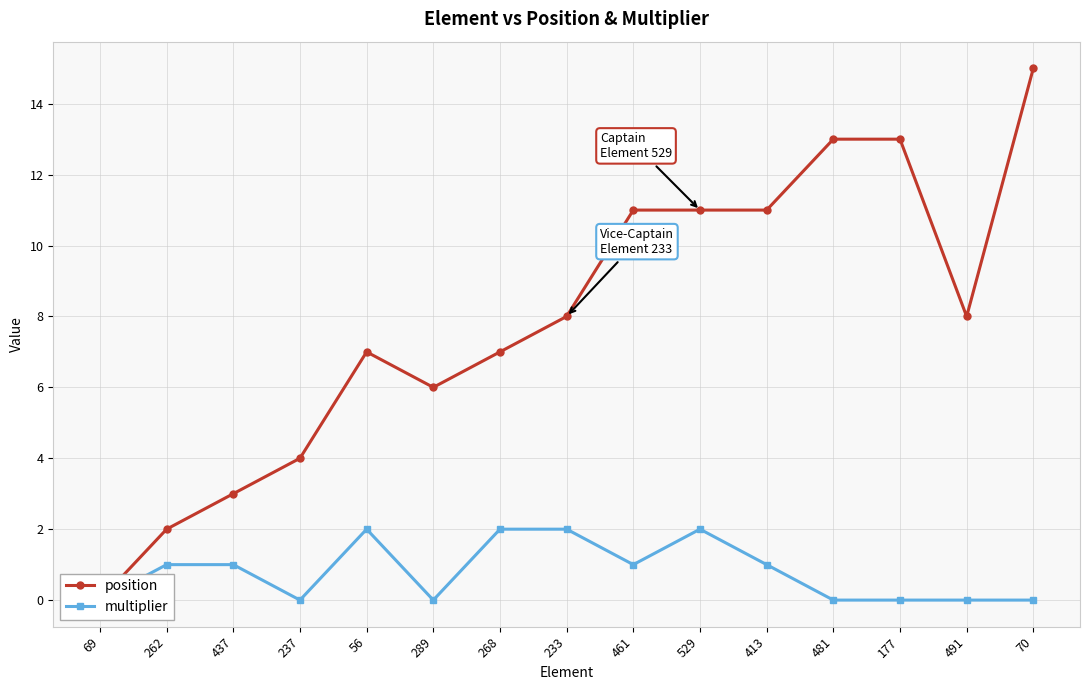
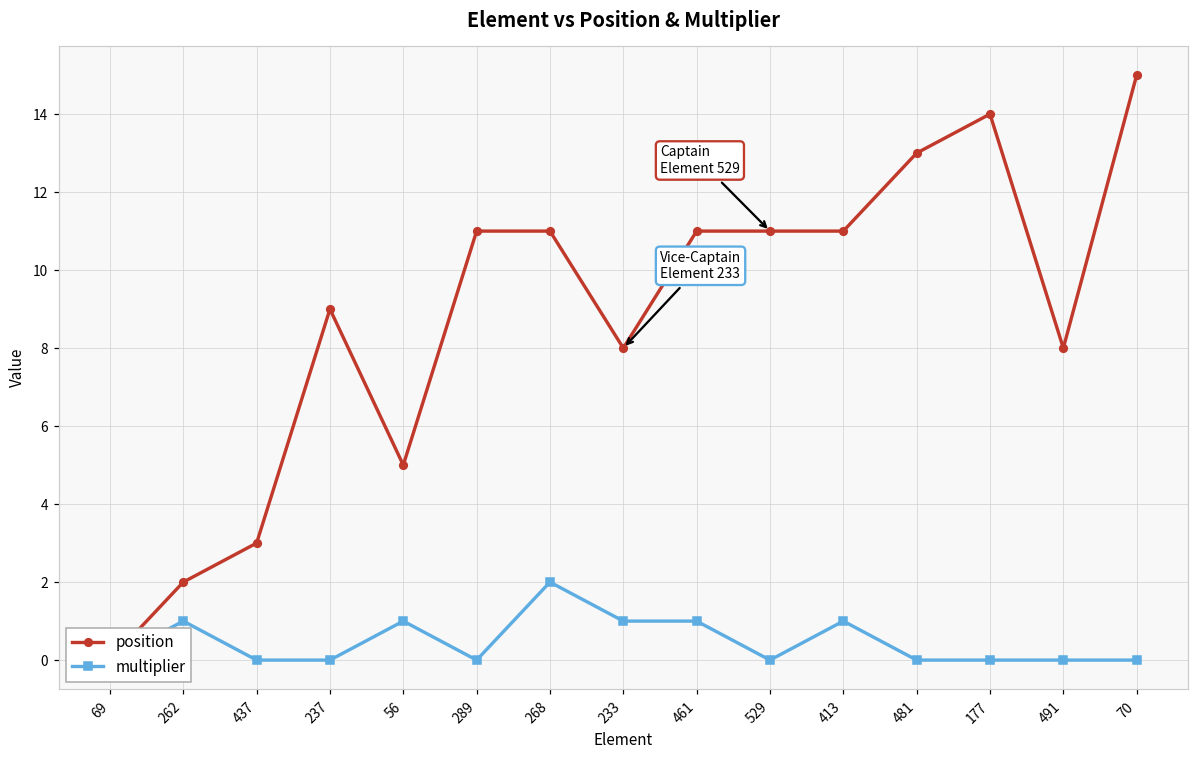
  {
    "position": {
      "262": 2,
      "437": 3,
-     "237": 4,
-     "56": 7,
-     "289": 6,
-     "268": 7,
+     "237": 9,
+     "56": 5,
+     "289": 11,
+     "268": 11,
      "529": 11,
      "413": 11,
      "481": 13,
-     "177": 13,
+     "177": 14,
      "491": 8,
      "70": 15
    },
    "multiplier": {
      "262": 1,
-     "437": 1,
+     "437": 0,
      "237": 0,
-     "56": 2,
+     "56": 1,
      "289": 0,
      "268": 2,
-     "233": 2,
+     "233": 1,
      "461": 1,
-     "529": 2,
+     "529": 0,
      "413": 1,
      "481": 0,
      "177": 0,
      "491": 0,
      "70": 0
    }
  }
